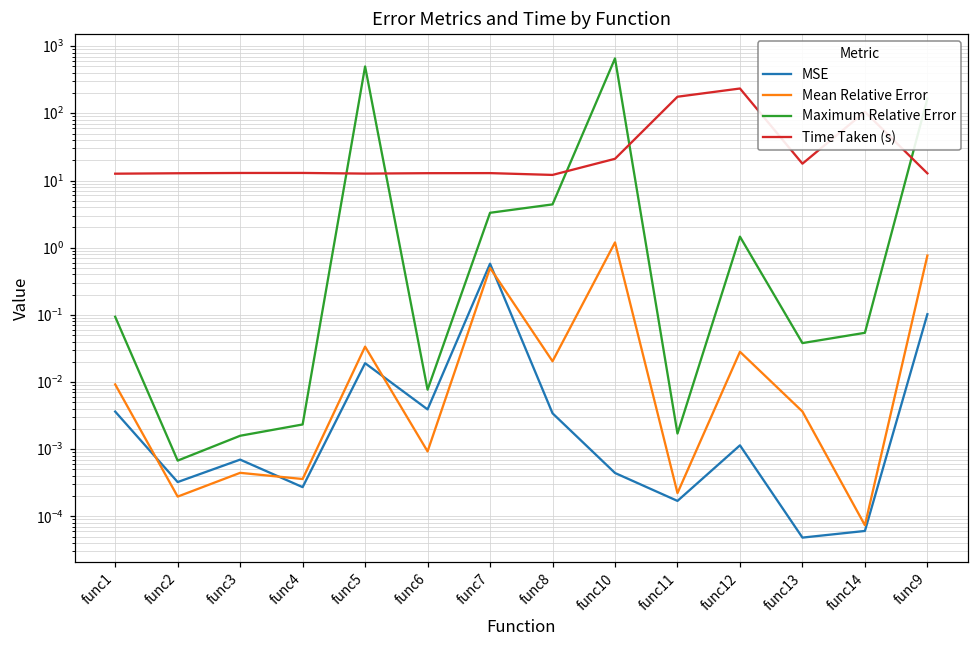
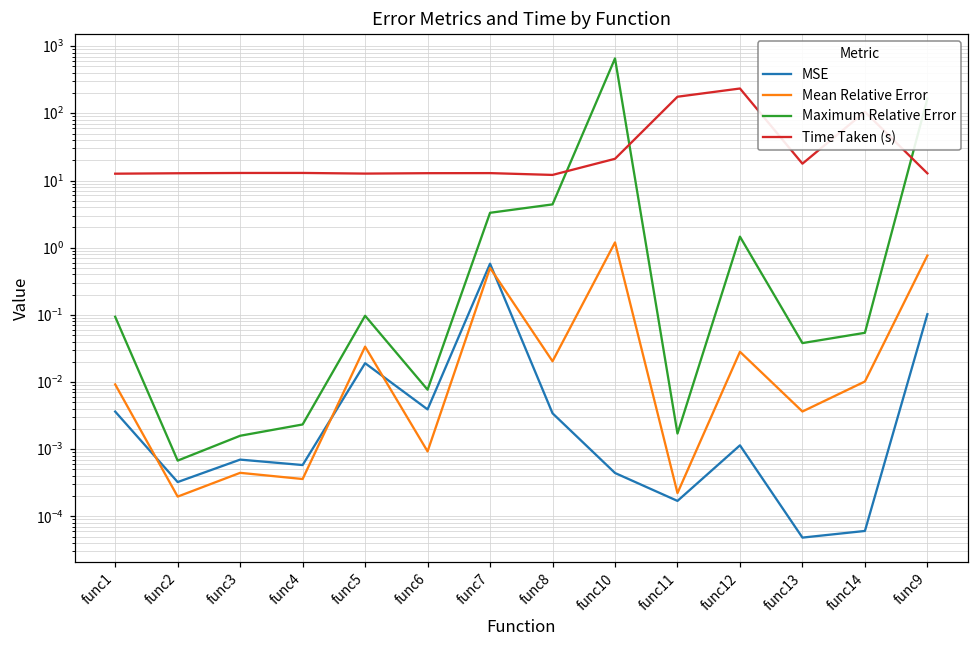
  {
    "MSE": {
      "func1": 0.004,
      "func2": 0.0003,
      "func3": 0.0007,
-     "func4": 0.0003,
+     "func4": 0.0006,
      "func5": 0.019,
      "func6": 0.004,
      "func7": 0.6,
      "func8": 0.003,
      "func10": 0.0004,
      "func11": 0.00017,
      "func12": 0.0011,
      "func13": 0.00005,
      "func14": 0.00006,
      "func9": 0.10
    },
    "Mean Relative Error": {
      "func1": 0.009,
      "func2": 0.00020,
      "func3": 0.0004,
      "func4": 0.0004,
      "func5": 0.03,
      "func6": 0.0009,
      "func7": 0.5,
      "func8": 0.020,
      "func10": 1.2,
      "func11": 0.00022,
      "func12": 0.03,
      "func13": 0.004,
-     "func14": 0.00007,
+     "func14": 0.010,
      "func9": 0.8
    },
    "Maximum Relative Error": {
      "func1": 0.09,
      "func2": 0.0007,
      "func3": 0.0016,
      "func4": 0.0023,
-     "func5": 500,
+     "func5": 0.10,
      "func6": 0.008,
      "func7": 3,
      "func8": 4,
      "func10": 700,
      "func11": 0.0017,
      "func12": 1.5,
      "func13": 0.04,
      "func14": 0.05
    },
    "Time Taken (s)": {
      "func1": 13,
      "func2": 13,
      "func3": 13,
      "func4": 13,
      "func5": 13,
      "func6": 13,
      "func7": 13,
      "func8": 12,
      "func10": 21,
      "func11": 180,
      "func12": 230,
      "func13": 18,
      "func9": 13
    }
  }
